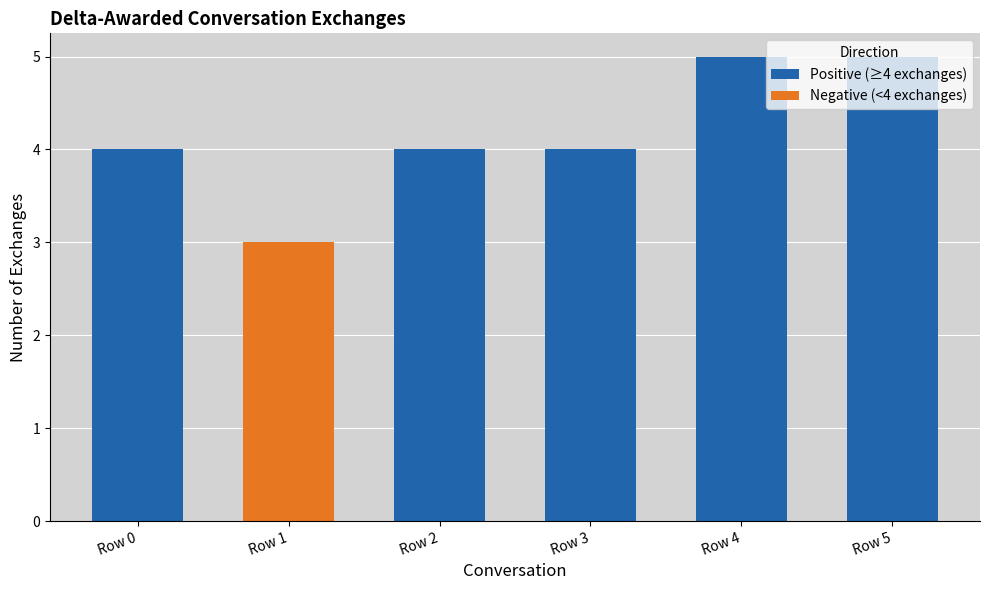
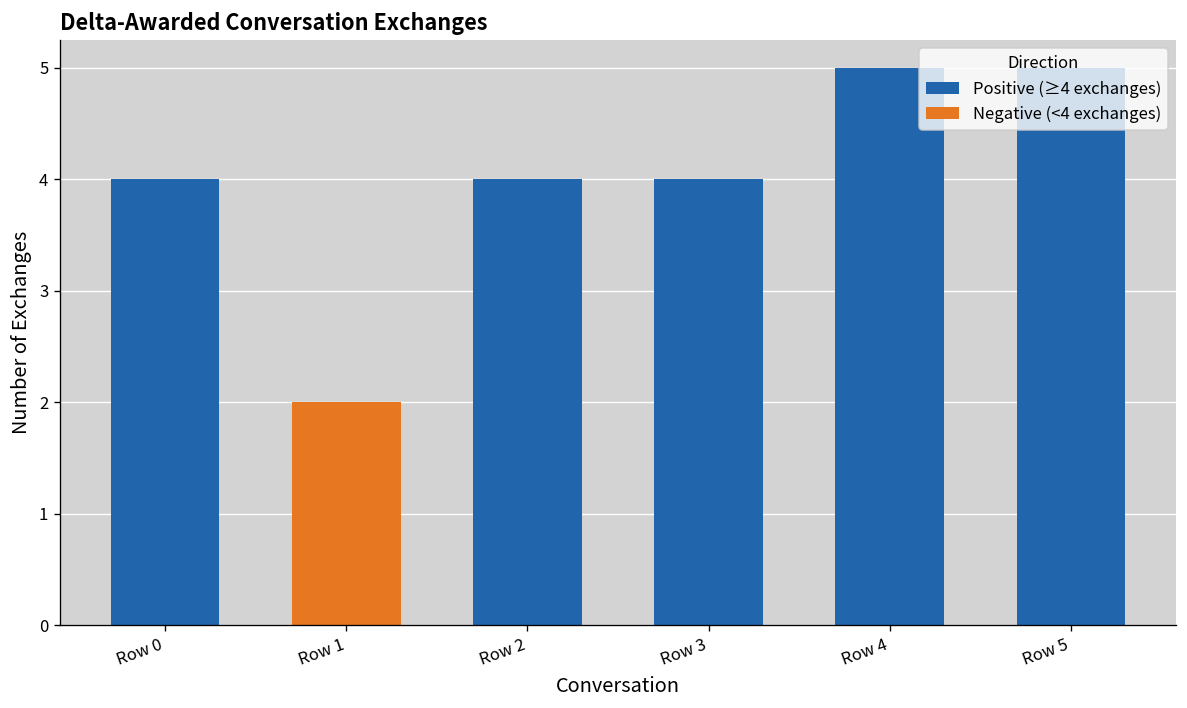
  {
    "Positive (≥4 exchanges)": {
      "Row 0": 4,
      "Row 2": 4,
      "Row 3": 4,
      "Row 4": 5
    },
    "Negative (<4 exchanges)": {
-     "Row 1": 3
+     "Row 1": 2
    }
  }
